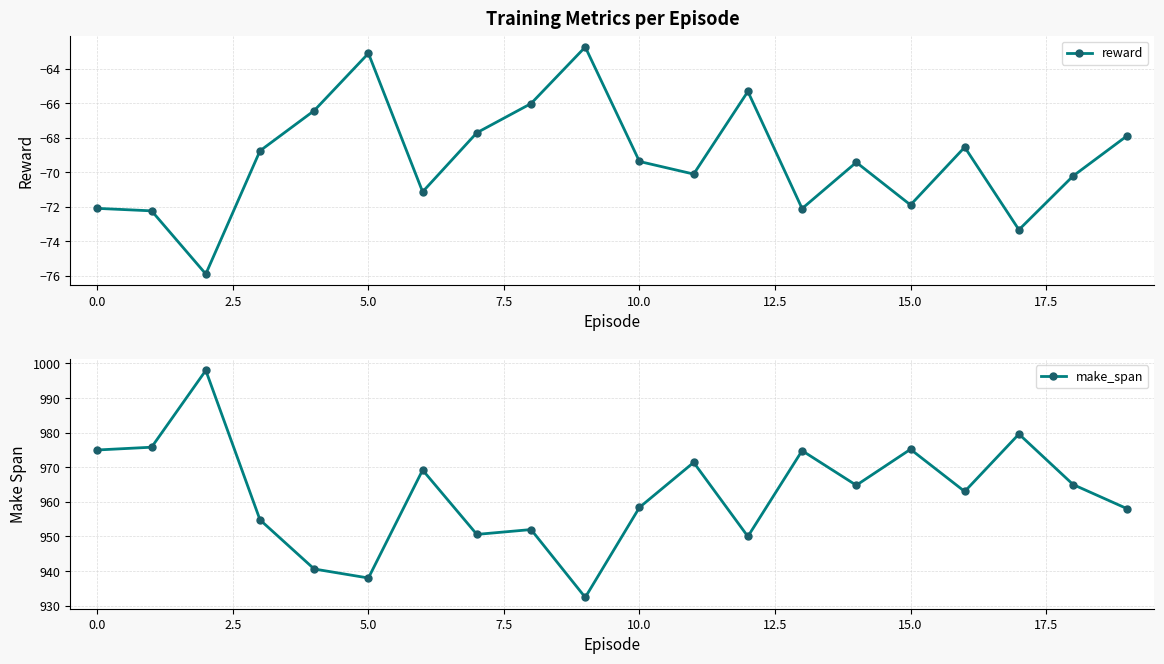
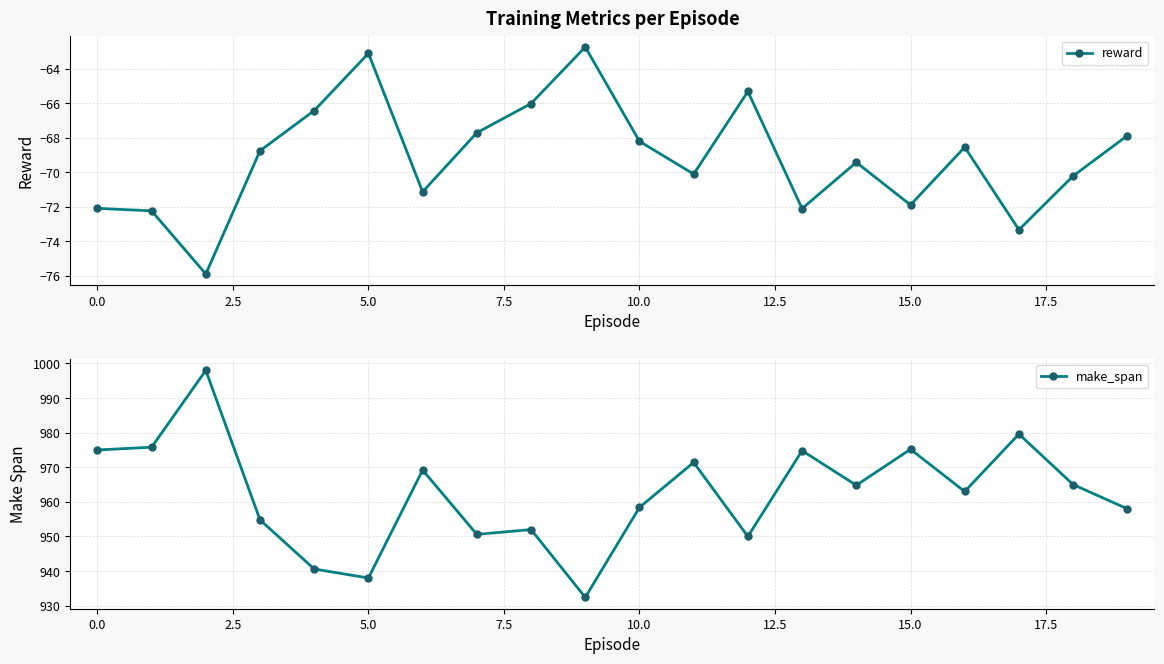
  {
    "Training Metrics per Episode": {
      "0.0": -72.1,
      "5.0": -63.1,
-     "10.0": -69.4,
+     "10.0": -68.2,
      "15.0": -71.9
    }
  }
